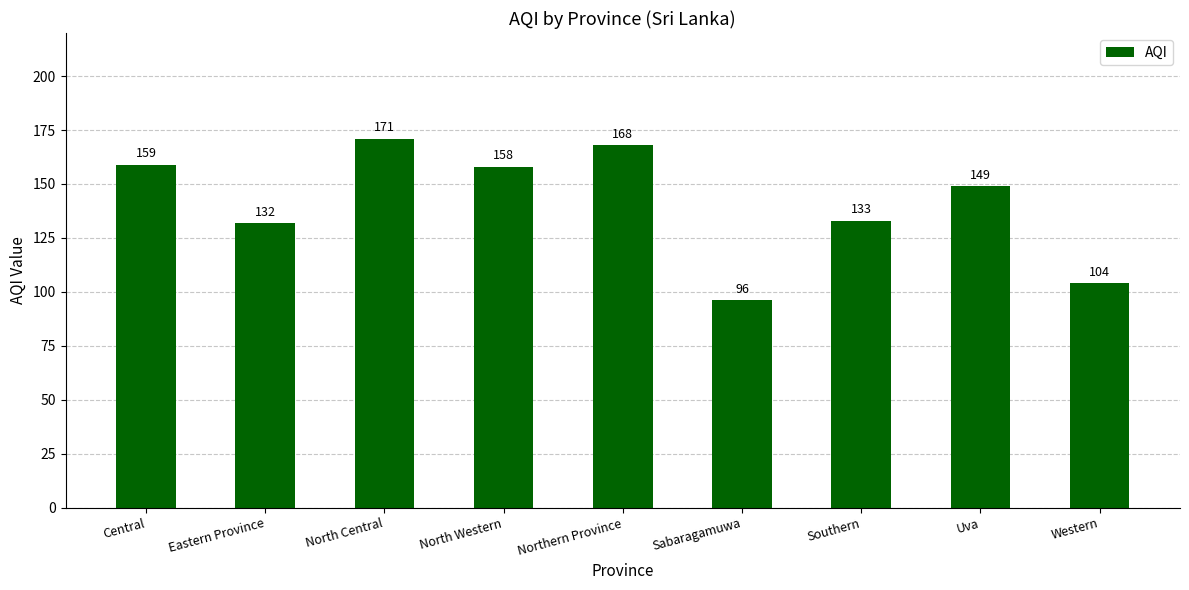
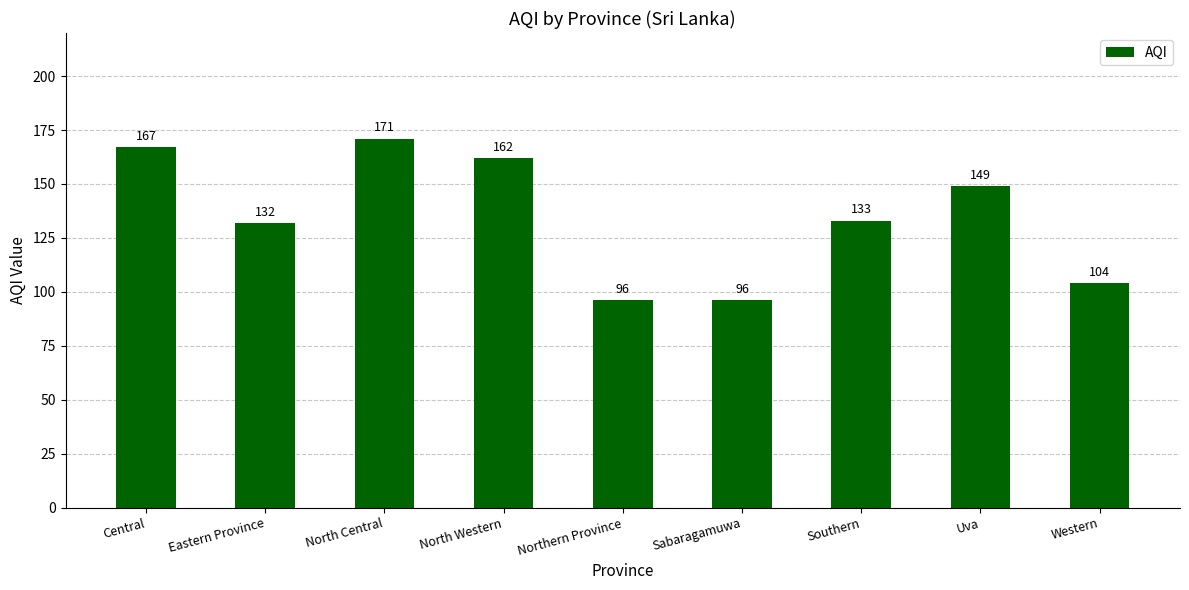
  {
-   "Central": 159,
+   "Central": 167,
    "Eastern Province": 132,
    "North Central": 171,
-   "North Western": 158,
-   "Northern Province": 168,
+   "North Western": 162,
+   "Northern Province": 96,
    "Sabaragamuwa": 96,
    "Southern": 133,
    "Uva": 149,
    "Western": 104
  }
